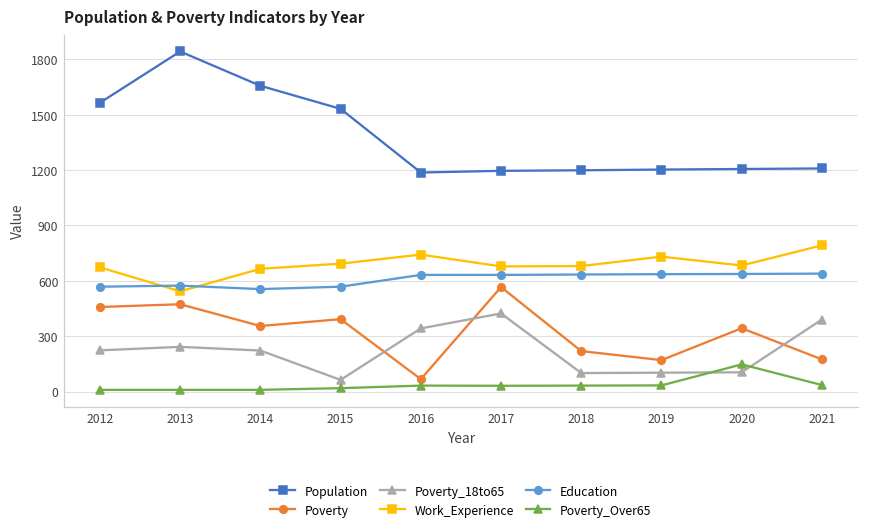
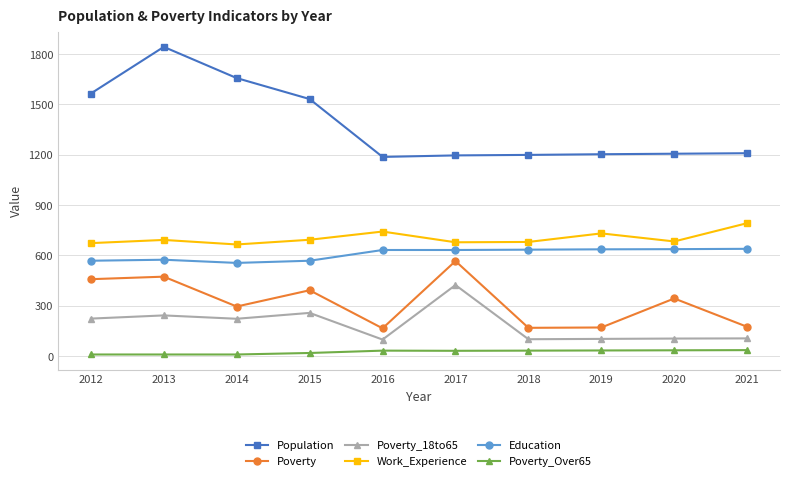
  {
    "Poverty": {
      "2012": 460,
      "2013": 470,
-     "2014": 360,
+     "2014": 300,
      "2015": 390,
-     "2016": 70,
+     "2016": 170,
      "2017": 570,
-     "2018": 220,
+     "2018": 170,
      "2019": 170,
      "2020": 340,
      "2021": 170
    },
    "Poverty_18to65": {
      "2012": 220,
      "2013": 240,
      "2014": 220,
-     "2015": 60,
-     "2016": 340,
+     "2015": 260,
+     "2016": 100,
      "2017": 420,
      "2018": 100,
      "2019": 100,
      "2020": 100,
-     "2021": 390
+     "2021": 110
    },
    "Work_Experience": {
      "2012": 670,
-     "2013": 540,
+     "2013": 690,
      "2014": 670,
      "2015": 690,
      "2016": 740,
      "2017": 680,
      "2018": 680,
      "2019": 730,
      "2020": 680,
      "2021": 790
    },
    "Poverty_Over65": {
      "2012": 10,
      "2013": 10,
      "2014": 10,
      "2015": 20,
      "2016": 30,
      "2017": 30,
      "2018": 30,
      "2019": 30,
-     "2020": 150,
+     "2020": 30,
      "2021": 40
    }
  }
